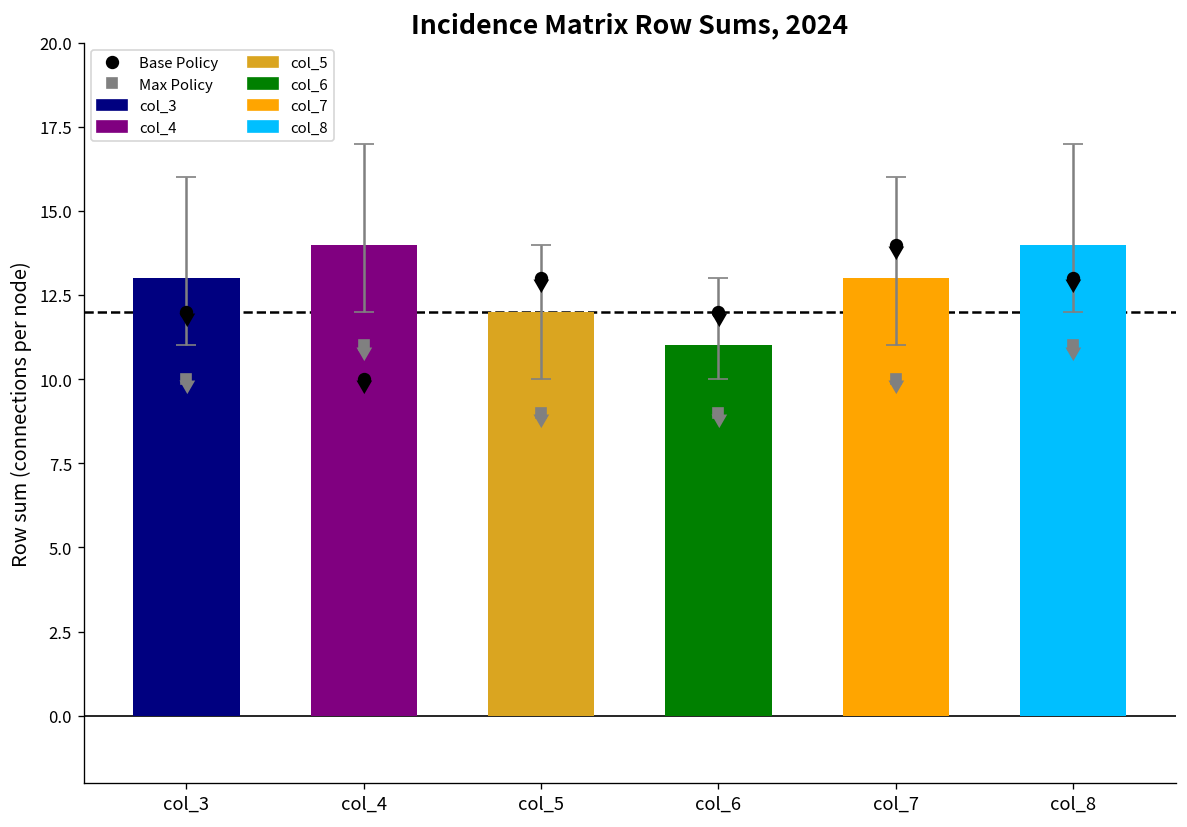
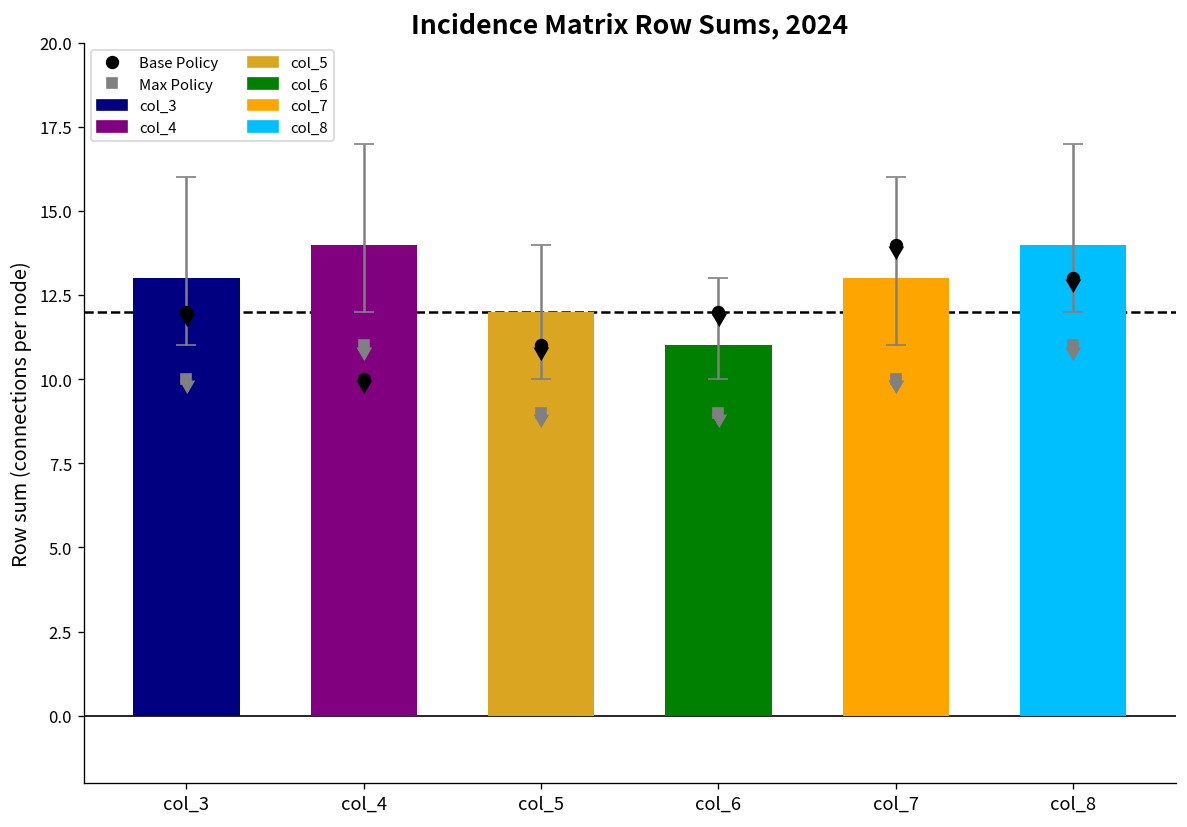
  {
    "Base Policy": {
      "col_3": 12,
      "col_4": 10,
-     "col_5": 13,
+     "col_5": 11,
      "col_6": 12,
      "col_7": 14,
      "col_8": 13
    }
  }
